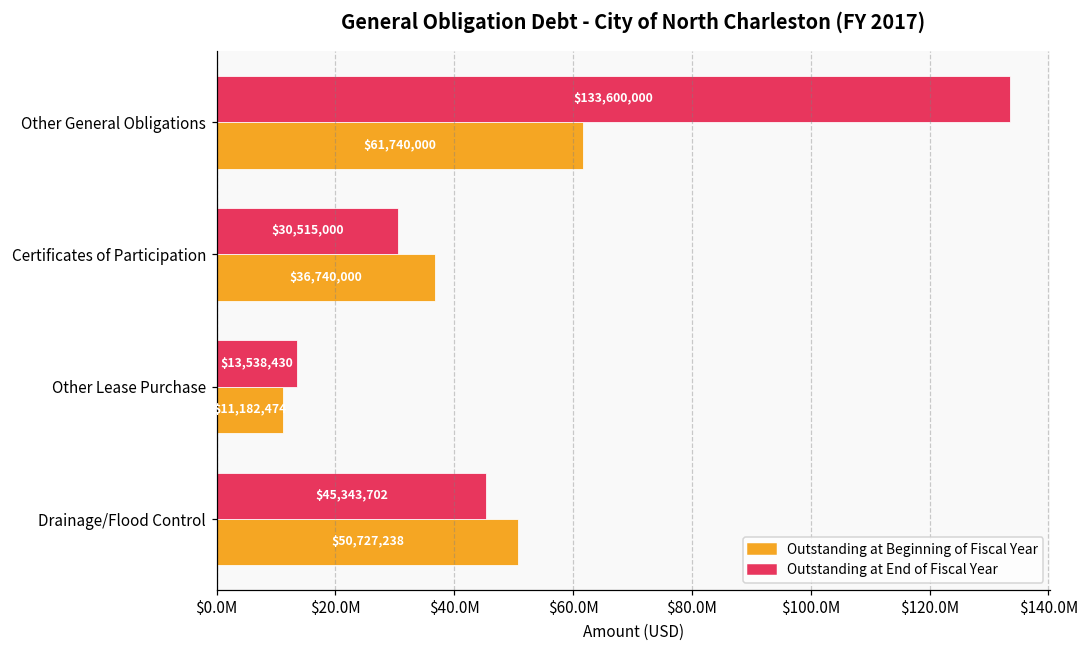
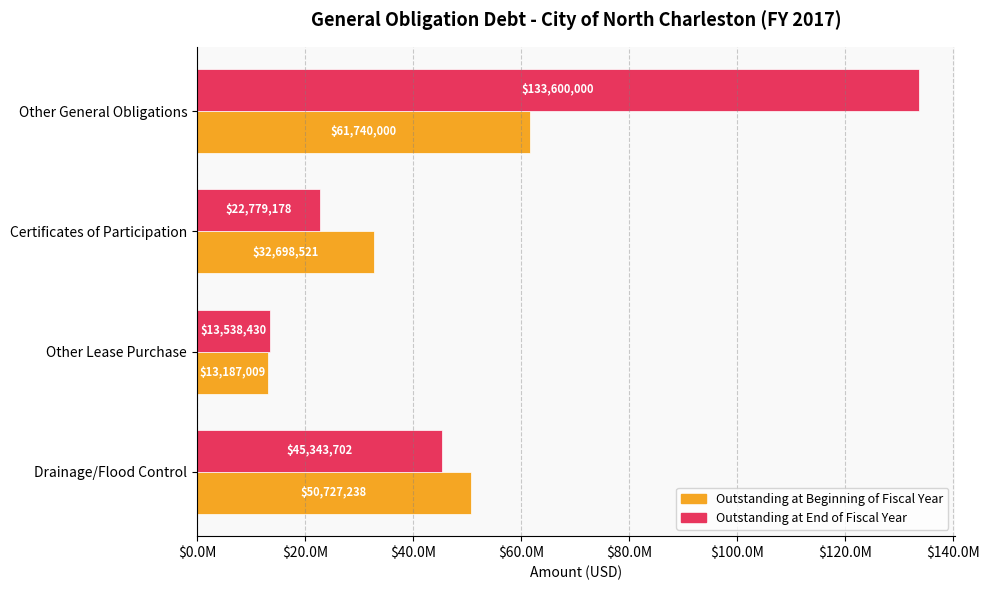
  {
    "Outstanding at Beginning of Fiscal Year": {
      "Other General Obligations": "$61,740,000",
-     "Certificates of Participation": "$36,740,000",
-     "Other Lease Purchase": "$11,182,474",
+     "Certificates of Participation": "$32,698,521",
+     "Other Lease Purchase": "$13,187,009",
      "Drainage/Flood Control": "$50,727,238"
    },
    "Outstanding at End of Fiscal Year": {
      "Other General Obligations": "$133,600,000",
-     "Certificates of Participation": "$30,515,000",
+     "Certificates of Participation": "$22,779,178",
      "Other Lease Purchase": "$13,538,430",
      "Drainage/Flood Control": "$45,343,702"
    }
  }
